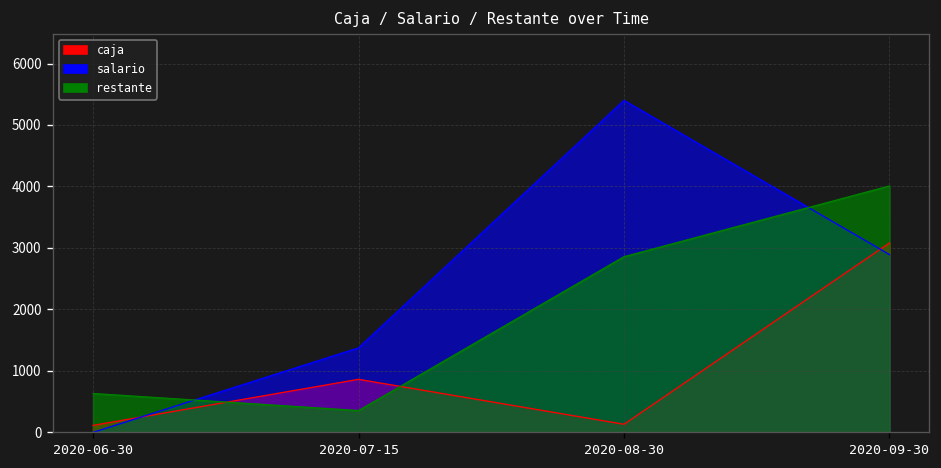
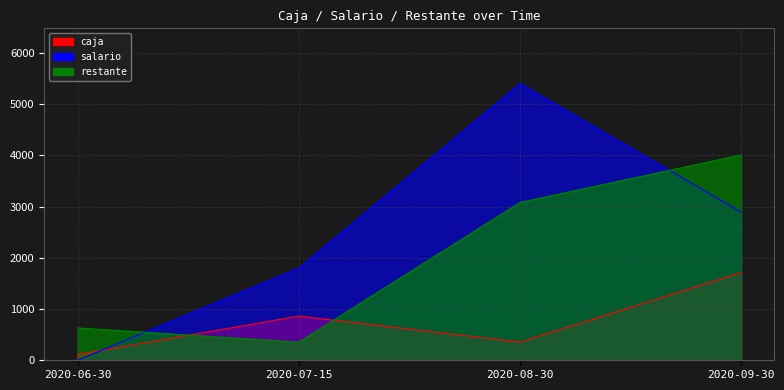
  {
    "caja": {
      "2020-06-30": 100,
      "2020-07-15": 900,
-     "2020-08-30": 100,
-     "2020-09-30": 3100
+     "2020-08-30": 400,
+     "2020-09-30": 1700
    },
    "salario": {
      "2020-06-30": 0,
-     "2020-07-15": 1400,
+     "2020-07-15": 1800,
      "2020-08-30": 5400,
      "2020-09-30": 2900
    },
    "restante": {
      "2020-06-30": 600,
      "2020-07-15": 400,
-     "2020-08-30": 2900,
+     "2020-08-30": 3100,
      "2020-09-30": 4000
    }
  }
